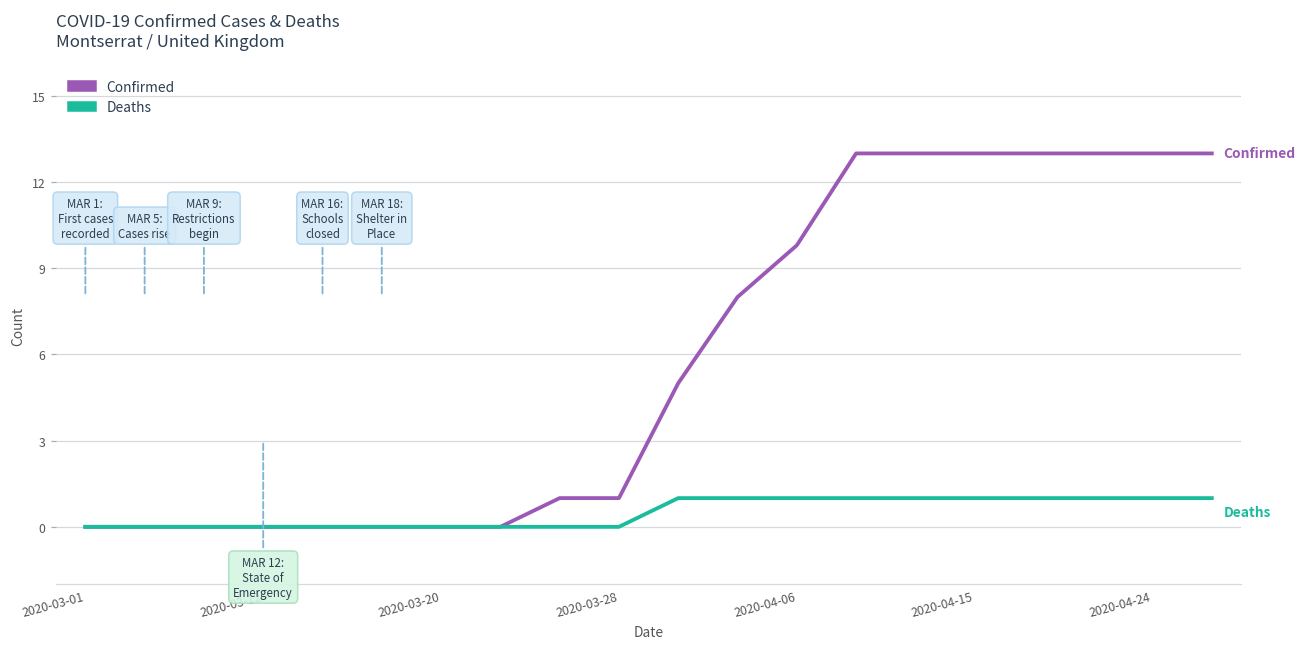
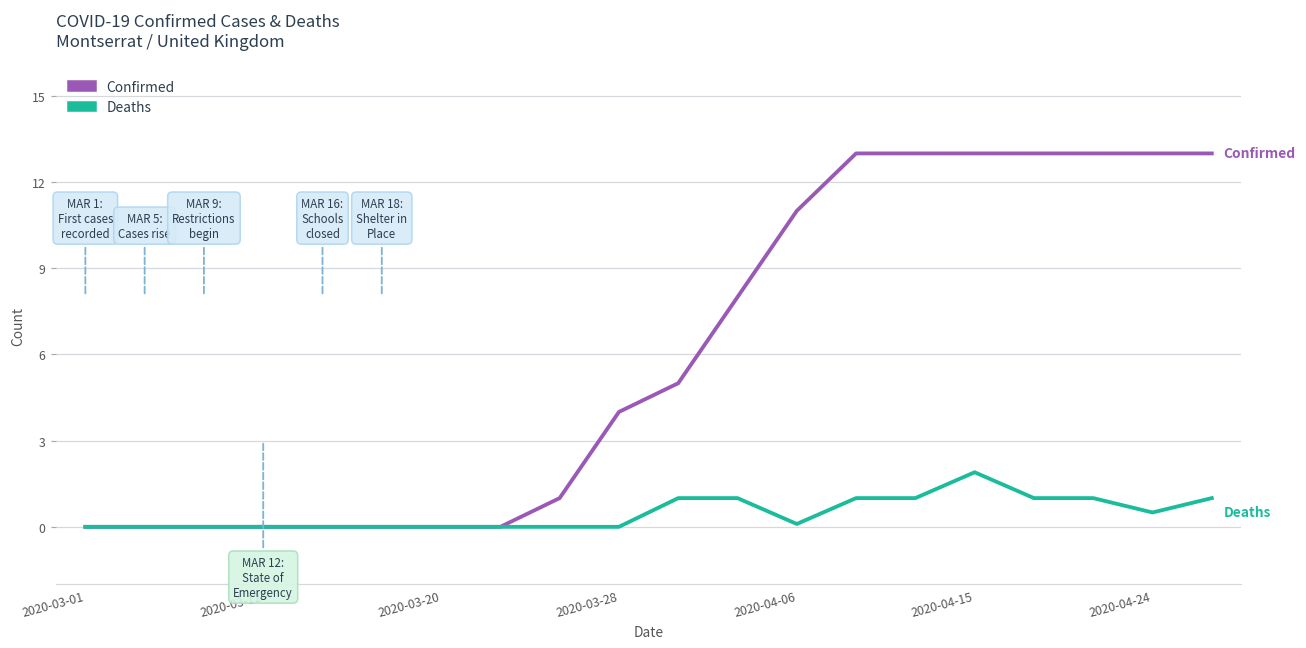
  {
    "Confirmed": {
-     "2020-03-28": 1,
-     "2020-04-06": 9.8,
+     "2020-03-28": 4,
+     "2020-04-06": 11.0,
      "2020-04-15": 13.0,
      "2020-04-24": 13.0
    },
    "Deaths": {
      "2020-03-28": 0.0,
-     "2020-04-06": 1.0,
-     "2020-04-15": 1.0,
-     "2020-04-24": 1.0
+     "2020-04-06": 0.1,
+     "2020-04-15": 1.9,
+     "2020-04-24": 0.5
    }
  }
